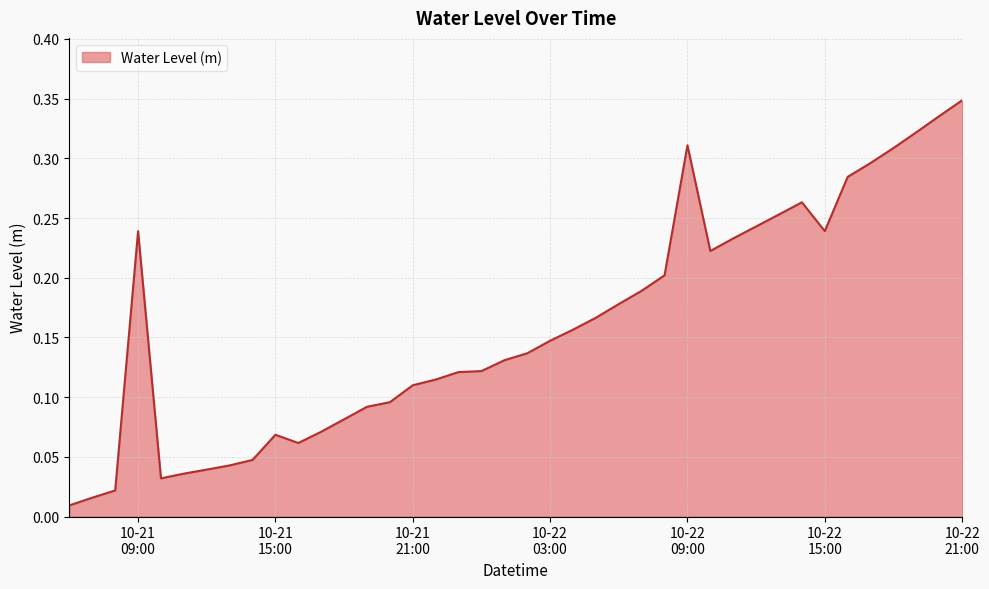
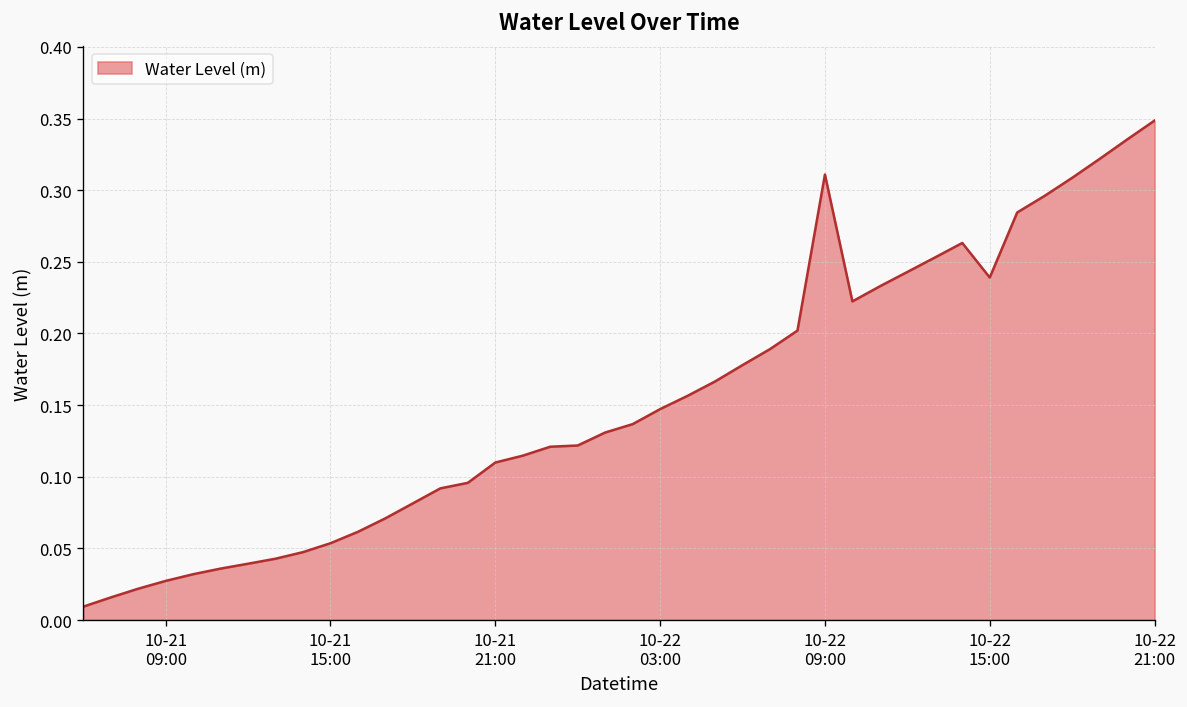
  {
-   "10-21 09:00": 0.239,
-   "10-21 15:00": 0.068,
+   "10-21 09:00": 0.027,
+   "10-21 15:00": 0.054,
    "10-21 21:00": 0.110,
    "10-22 03:00": 0.147,
    "10-22 09:00": 0.311,
    "10-22 15:00": 0.239,
    "10-22 21:00": 0.349
  }
